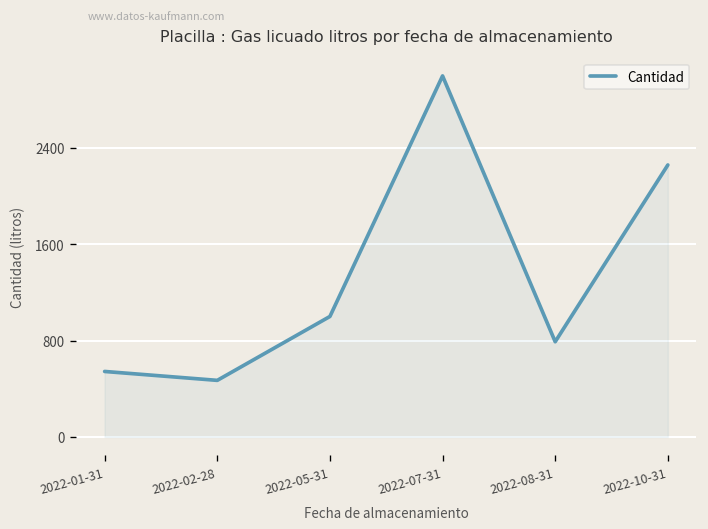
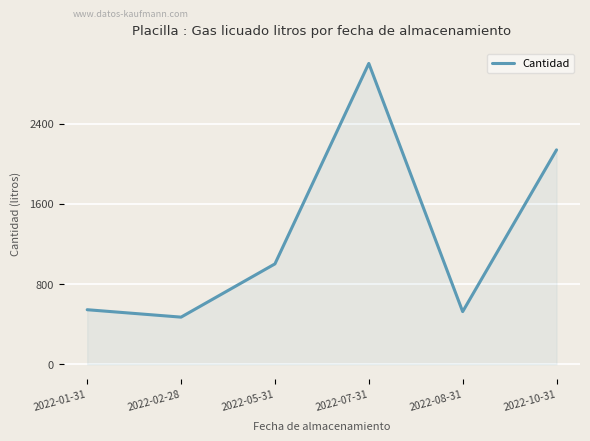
  {
    "2022-01-31": 540,
    "2022-02-28": 470,
    "2022-05-31": 1000,
    "2022-07-31": 3000,
-   "2022-08-31": 790,
-   "2022-10-31": 2260
+   "2022-08-31": 530,
+   "2022-10-31": 2140
  }
